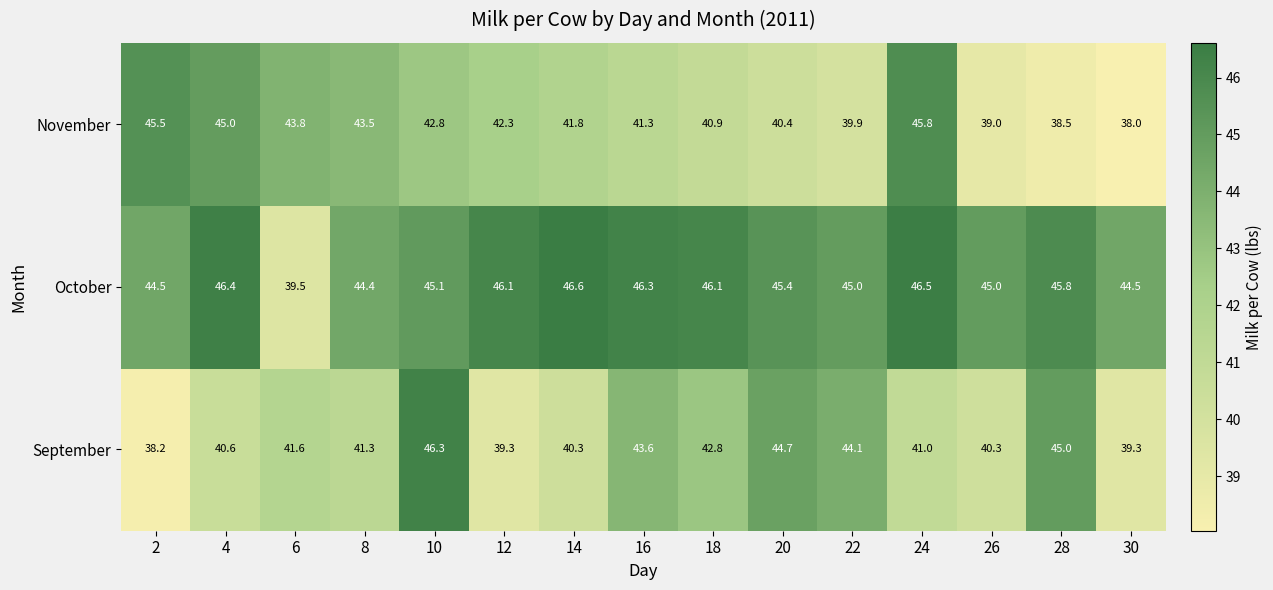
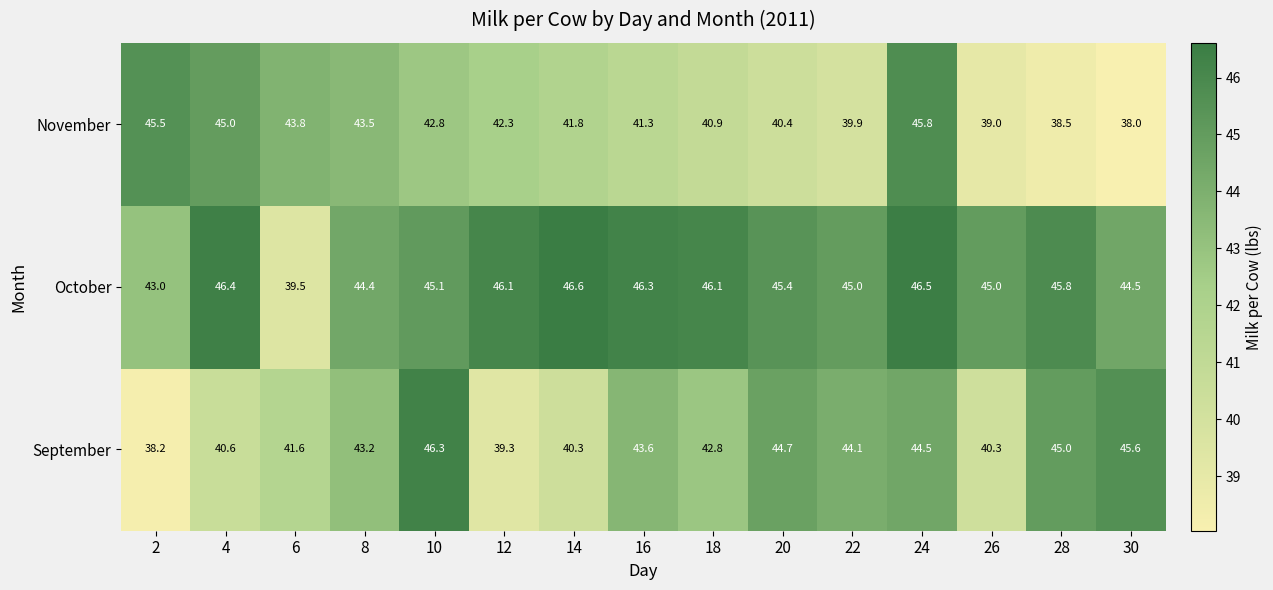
  {
    "November": {
      "2": 45.5,
      "4": 45.0,
      "6": 43.8,
      "8": 43.5,
      "10": 42.8,
      "12": 42.3,
      "14": 41.8,
      "16": 41.3,
      "18": 40.9,
      "20": 40.4,
      "22": 39.9,
      "24": 45.8,
      "26": 39.0,
      "28": 38.5,
      "30": 38.0
    },
    "October": {
-     "2": 44.5,
+     "2": 43.0,
      "4": 46.4,
      "6": 39.5,
      "8": 44.4,
      "10": 45.1,
      "12": 46.1,
      "14": 46.6,
      "16": 46.3,
      "18": 46.1,
      "20": 45.4,
      "22": 45.0,
      "24": 46.5,
      "26": 45.0,
      "28": 45.8,
      "30": 44.5
    },
    "September": {
      "2": 38.2,
      "4": 40.6,
      "6": 41.6,
-     "8": 41.3,
+     "8": 43.2,
      "10": 46.3,
      "12": 39.3,
      "14": 40.3,
      "16": 43.6,
      "18": 42.8,
      "20": 44.7,
      "22": 44.1,
-     "24": 41.0,
+     "24": 44.5,
      "26": 40.3,
      "28": 45.0,
-     "30": 39.3
+     "30": 45.6
    }
  }
